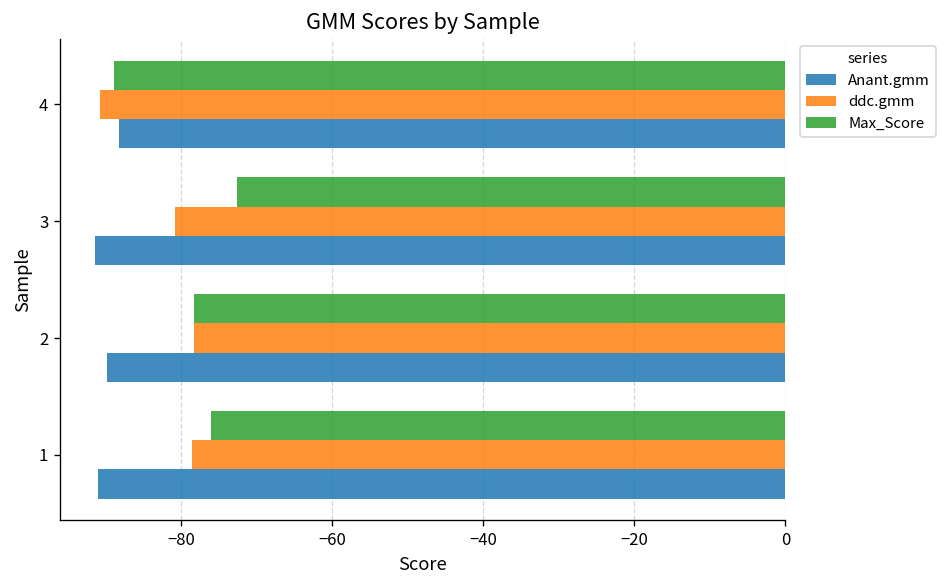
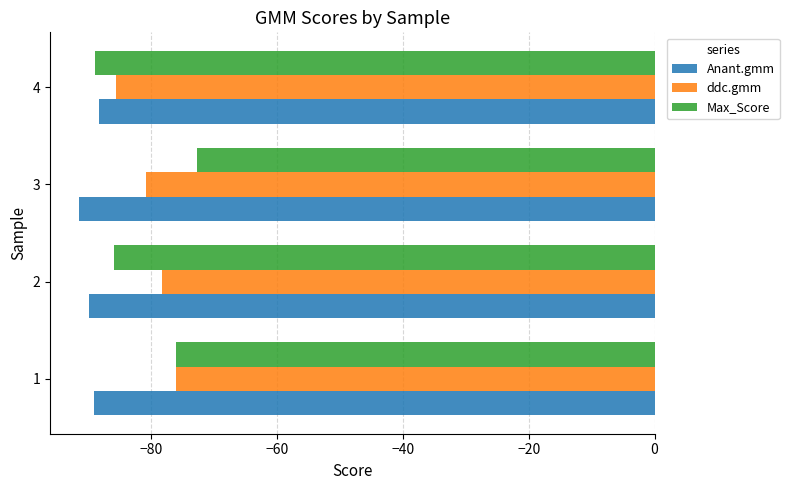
  {
    "Anant.gmm": {
      "4": -88,
      "3": -92,
      "2": -90,
-     "1": -91
+     "1": -89
    },
    "ddc.gmm": {
-     "4": -91,
+     "4": -86,
      "3": -81,
      "2": -78,
-     "1": -79
+     "1": -76
    },
    "Max_Score": {
      "4": -89,
      "3": -73,
-     "2": -78,
+     "2": -86,
      "1": -76
    }
  }
